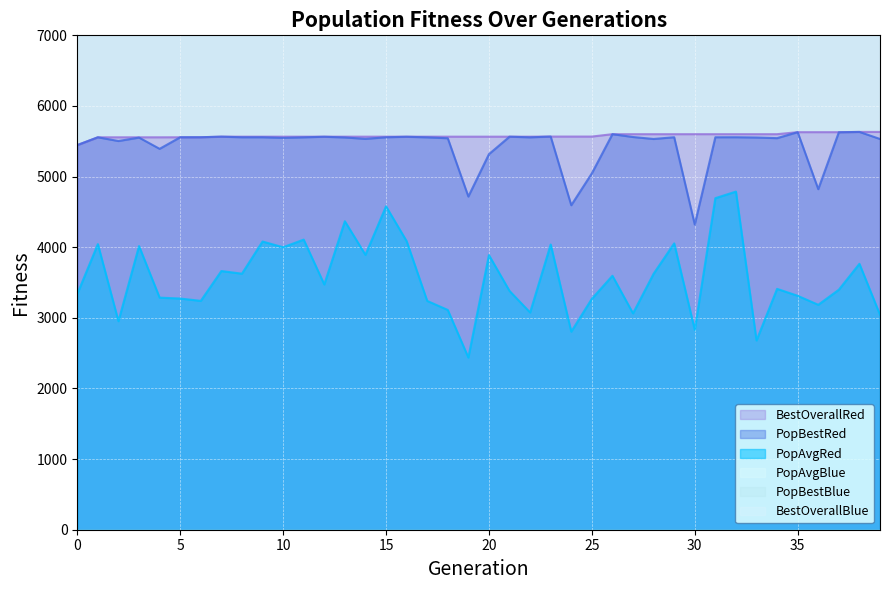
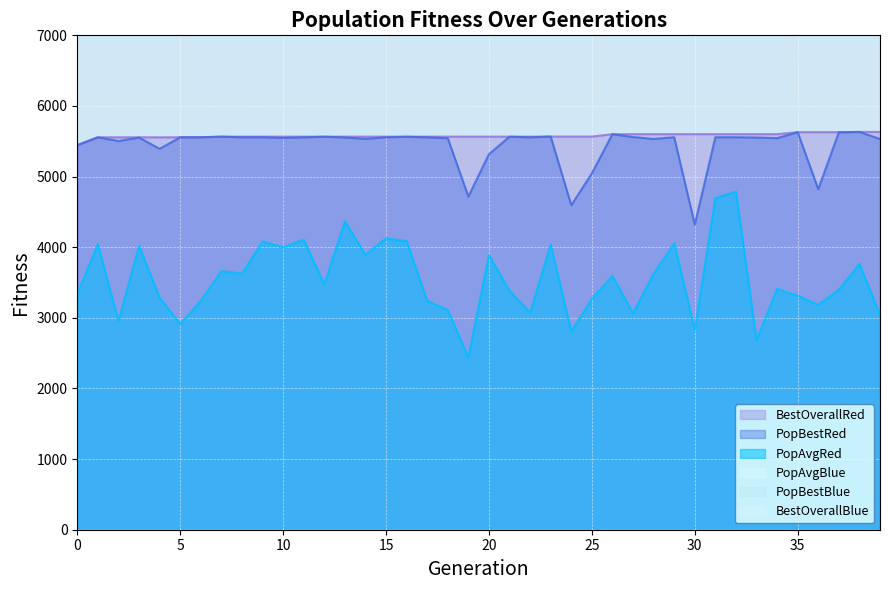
  {
    "PopAvgRed": {
      "0": 3300,
-     "5": 3300,
+     "5": 2900,
      "10": 4000,
-     "15": 4600,
+     "15": 4100,
      "20": 3900,
      "25": 3300,
      "30": 2800,
      "35": 3300
    }
  }
